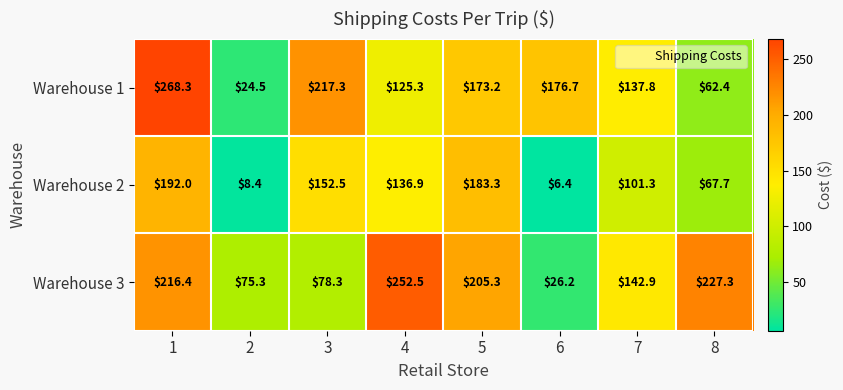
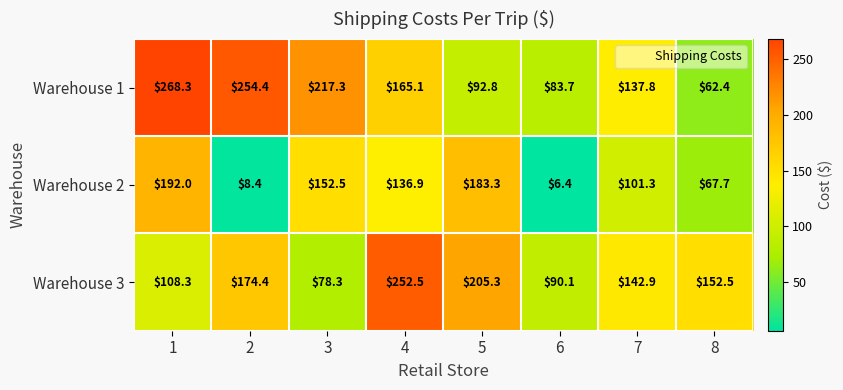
  {
    "Warehouse 1": {
      "1": "$268.3",
-     "2": "$24.5",
+     "2": "$254.4",
      "3": "$217.3",
-     "4": "$125.3",
-     "5": "$173.2",
-     "6": "$176.7",
+     "4": "$165.1",
+     "5": "$92.8",
+     "6": "$83.7",
      "7": "$137.8",
      "8": "$62.4"
    },
    "Warehouse 2": {
      "1": "$192.0",
      "2": "$8.4",
      "3": "$152.5",
      "4": "$136.9",
      "5": "$183.3",
      "6": "$6.4",
      "7": "$101.3",
      "8": "$67.7"
    },
    "Warehouse 3": {
-     "1": "$216.4",
-     "2": "$75.3",
+     "1": "$108.3",
+     "2": "$174.4",
      "3": "$78.3",
      "4": "$252.5",
      "5": "$205.3",
-     "6": "$26.2",
+     "6": "$90.1",
      "7": "$142.9",
-     "8": "$227.3"
+     "8": "$152.5"
    }
  }
